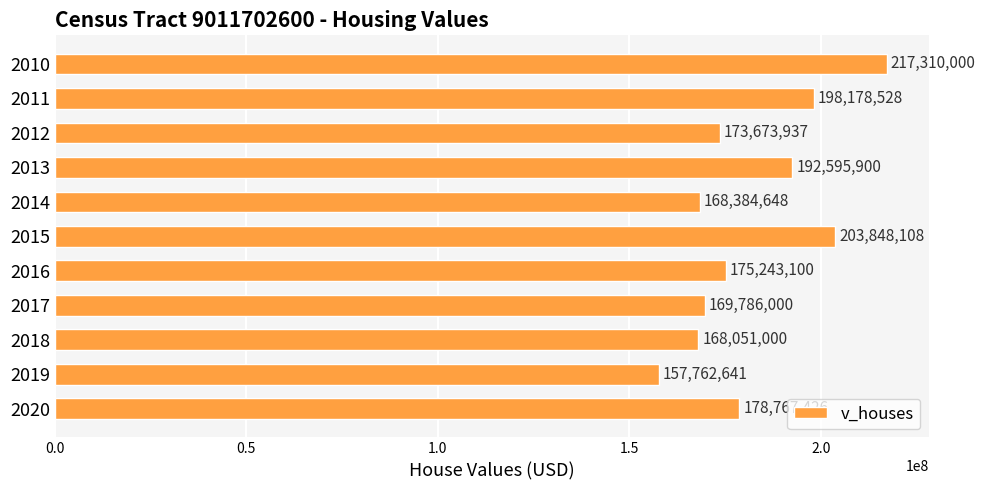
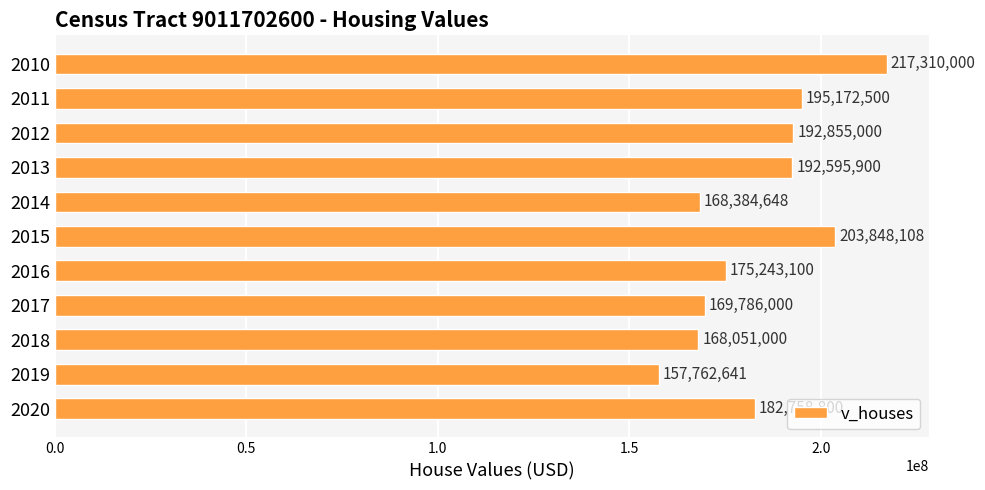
  {
    "2010": "217,310,000",
-   "2011": "198,178,528",
-   "2012": "173,673,937",
+   "2011": "195,172,500",
+   "2012": "192,855,000",
    "2013": "192,595,900",
    "2014": "168,384,648",
    "2015": "203,848,108",
    "2016": "175,243,100",
    "2017": "169,786,000",
    "2018": "168,051,000",
    "2019": "157,762,641",
-   "2020": "178,767,426"
+   "2020": "182,758,800"
  }
